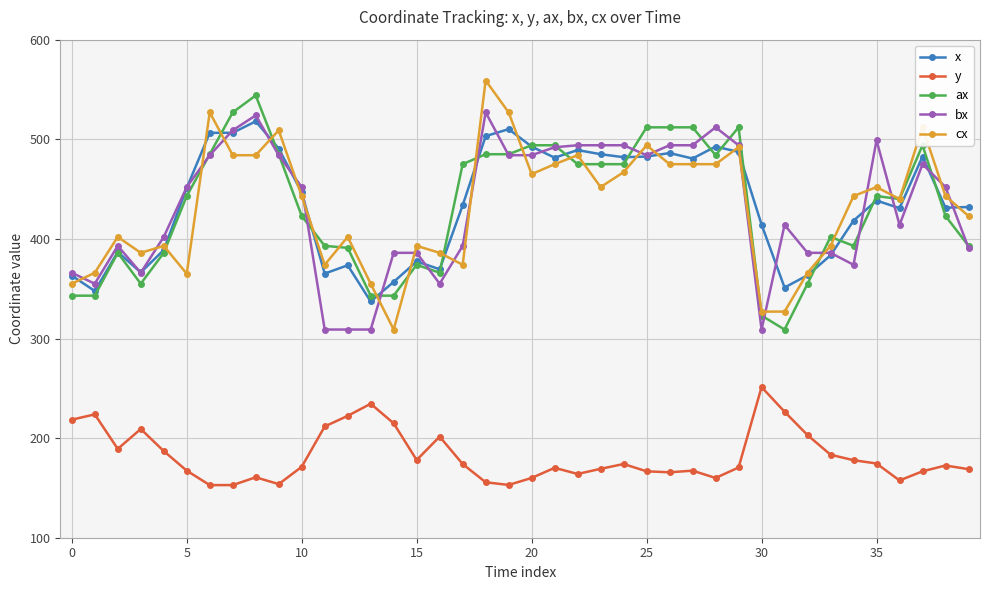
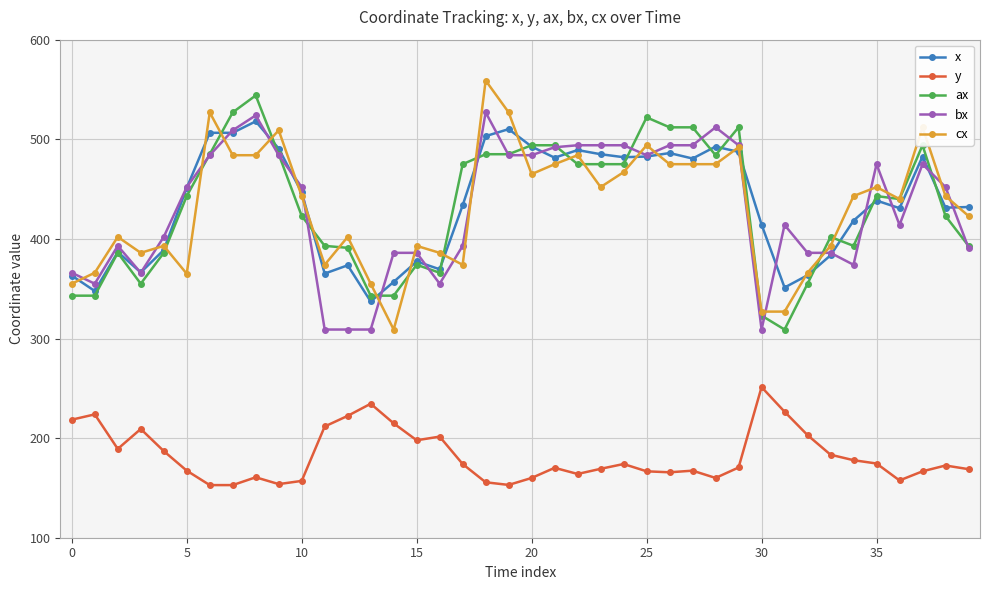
  {
    "x": {
      "0": 360,
      "10": 450,
      "15": 380,
      "30": 410,
      "35": 440
    },
    "y": {
      "0": 220,
      "5": 170,
-     "10": 170,
-     "15": 180,
+     "10": 160,
+     "15": 200,
      "20": 160,
      "25": 170,
      "30": 250,
      "35": 170
    },
    "ax": {
      "0": 340,
      "5": 440,
      "10": 420,
      "15": 370,
-     "25": 510,
+     "25": 520,
      "30": 320,
      "35": 440
    },
    "bx": {
      "0": 370,
      "10": 450,
      "15": 390,
      "20": 480,
      "30": 310,
-     "35": 500
+     "35": 480
    },
    "cx": {
      "0": 360,
      "5": 370,
      "10": 440,
      "15": 390,
      "20": 470,
      "25": 490,
      "30": 330,
      "35": 450
    }
  }
